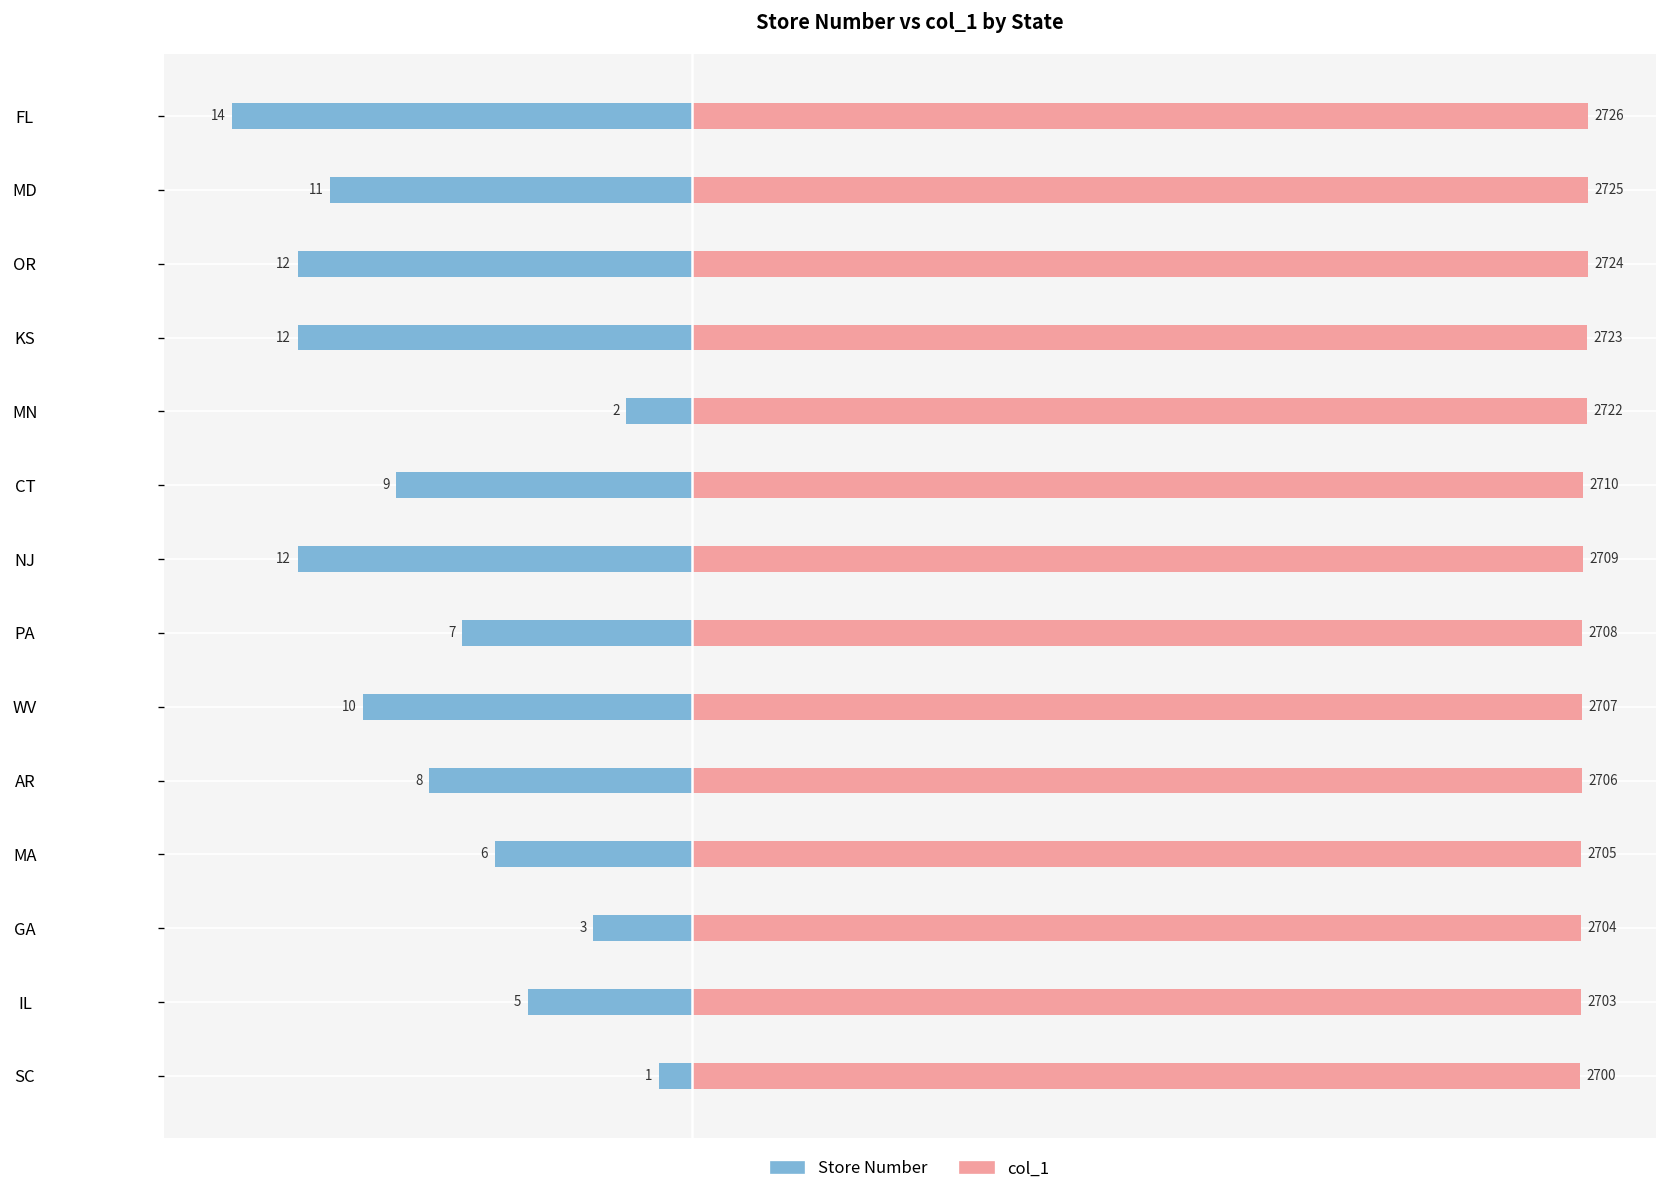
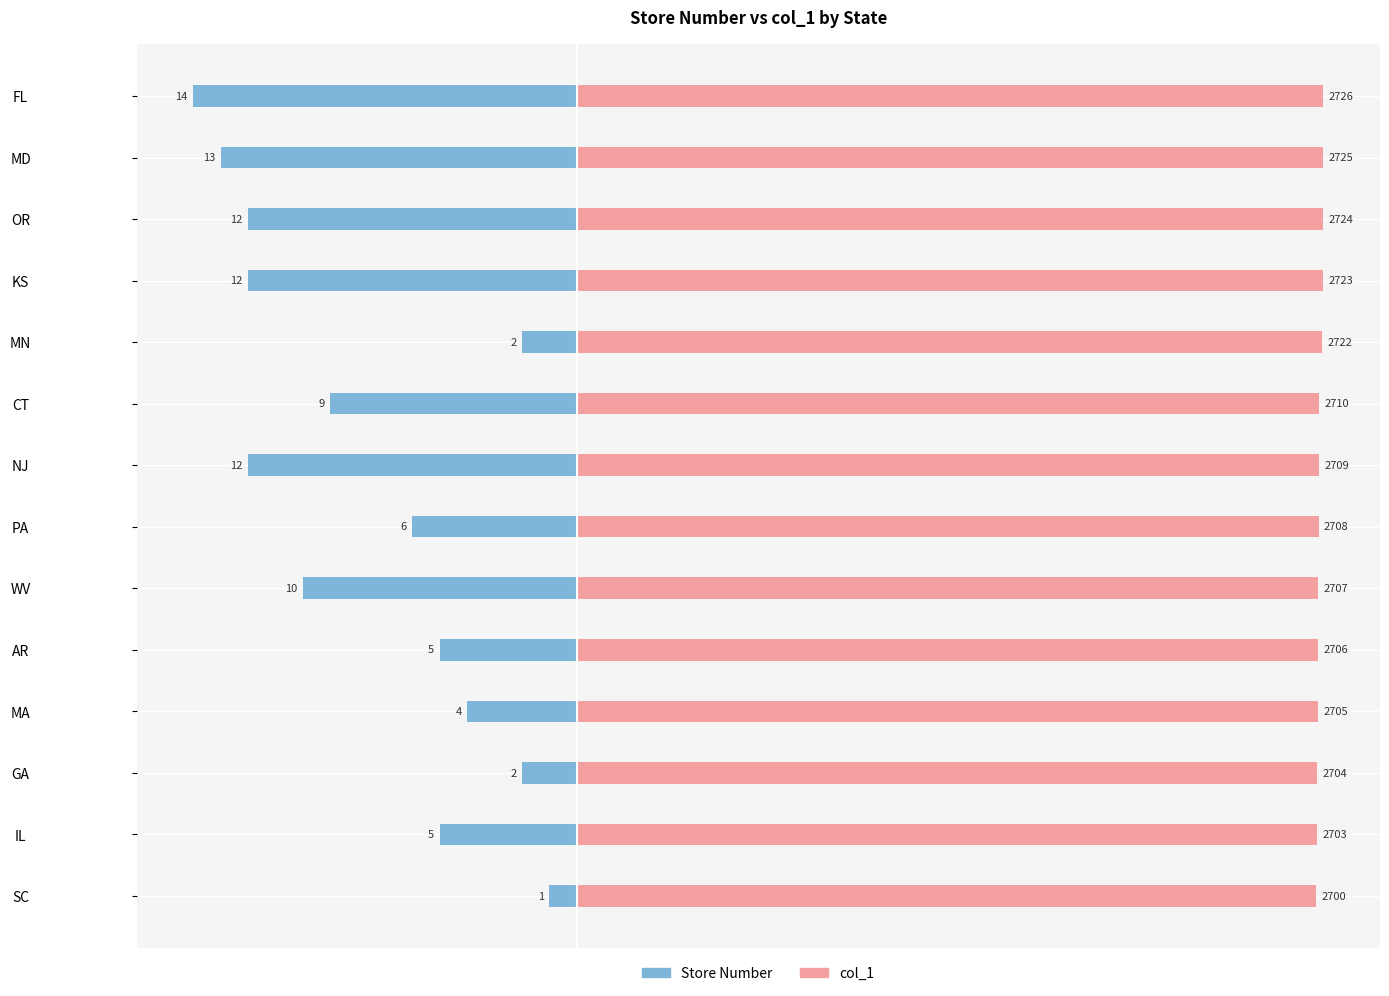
  {
    "Store Number": {
-     "MD": 11,
-     "PA": 7,
-     "AR": 8,
-     "MA": 6,
-     "GA": 3
+     "MD": 13,
+     "PA": 6,
+     "AR": 5,
+     "MA": 4,
+     "GA": 2
    }
  }
